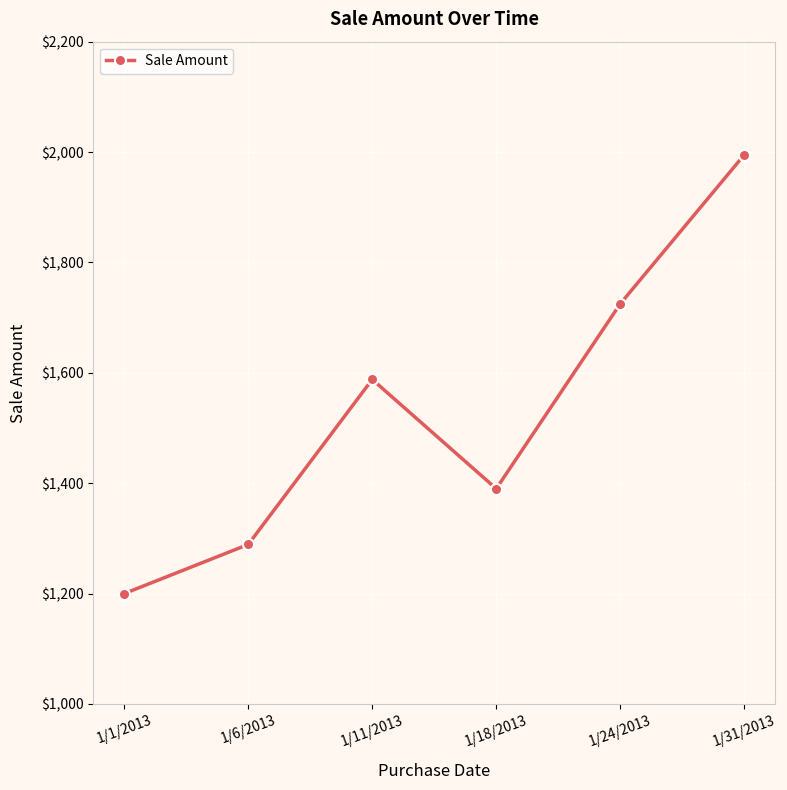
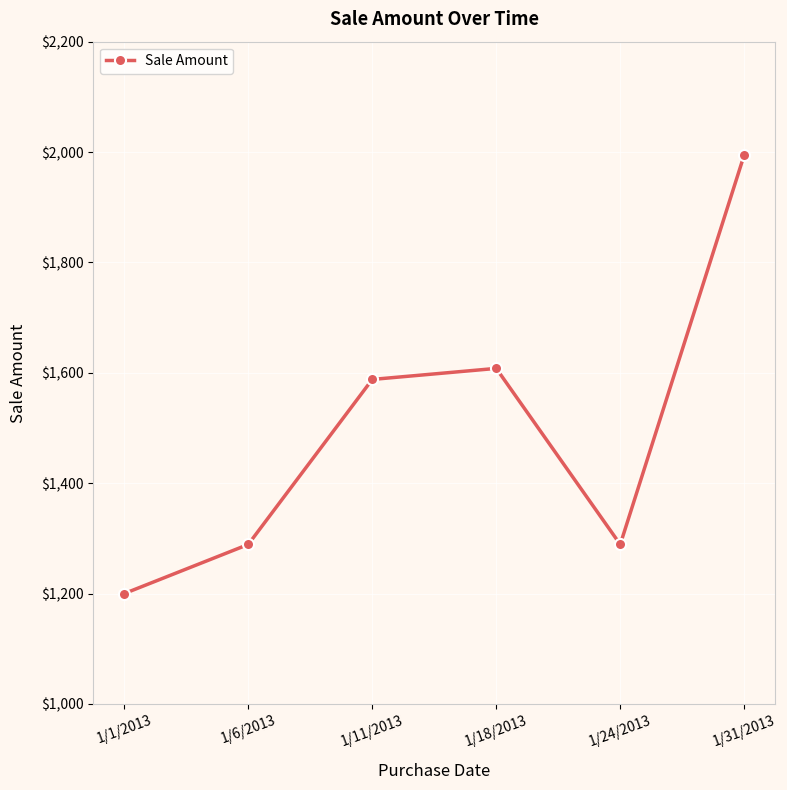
  {
    "1/1/2013": "$1,200",
    "1/6/2013": "$1,290",
    "1/11/2013": "$1,590",
-   "1/18/2013": "$1,390",
-   "1/24/2013": "$1,730",
+   "1/18/2013": "$1,610",
+   "1/24/2013": "$1,290",
    "1/31/2013": "$2,000"
  }
